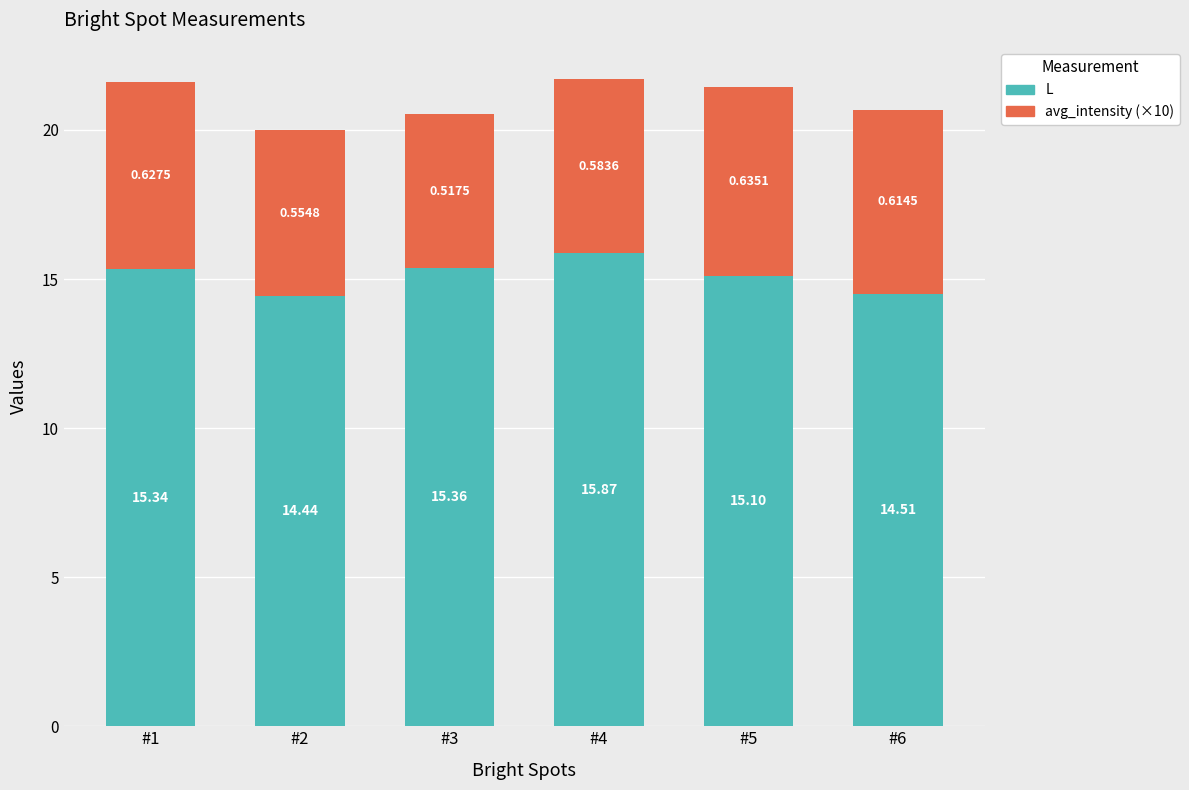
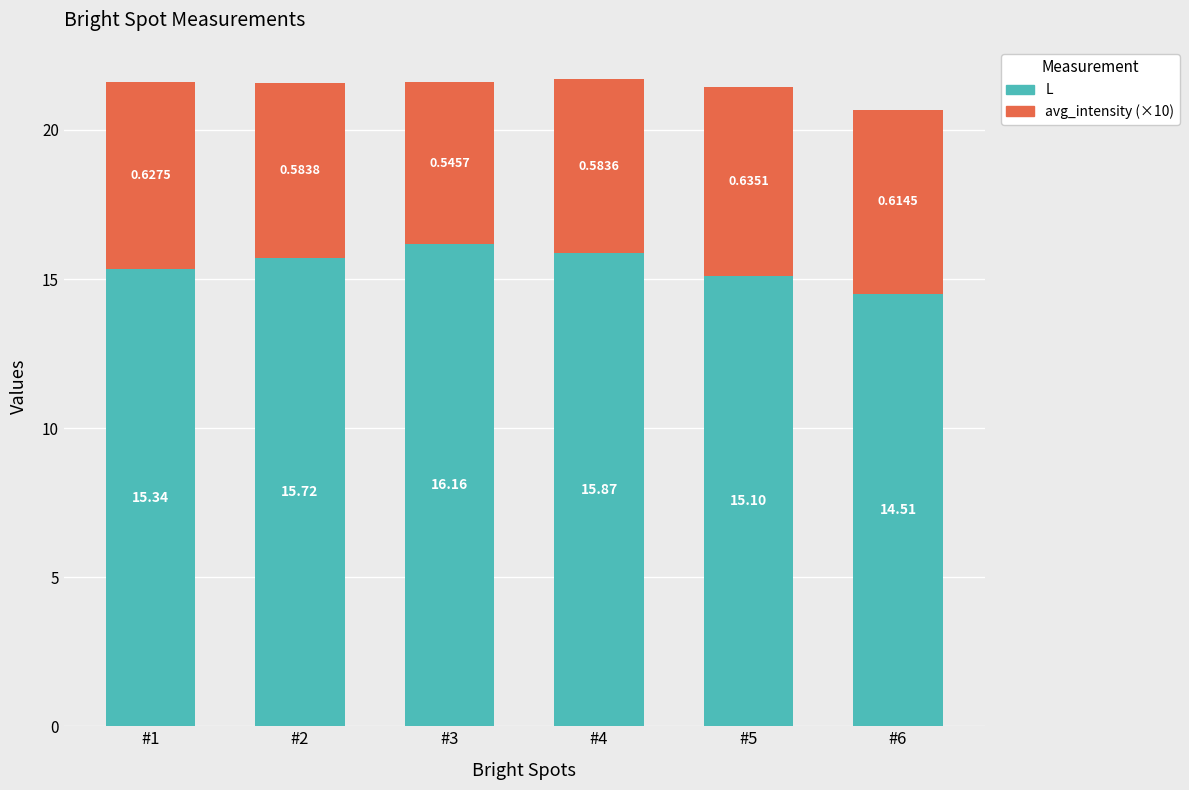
  {
    "L": {
      "#1": 15.34,
-     "#2": 14.44,
-     "#3": 15.36,
+     "#2": 15.72,
+     "#3": 16.16,
      "#4": 15.87,
      "#5": 15.10,
      "#6": 14.51
    },
    "avg_intensity (×10)": {
-     "#2": 0.5548,
-     "#3": 0.5175
+     "#2": 0.5838,
+     "#3": 0.5457
    }
  }
